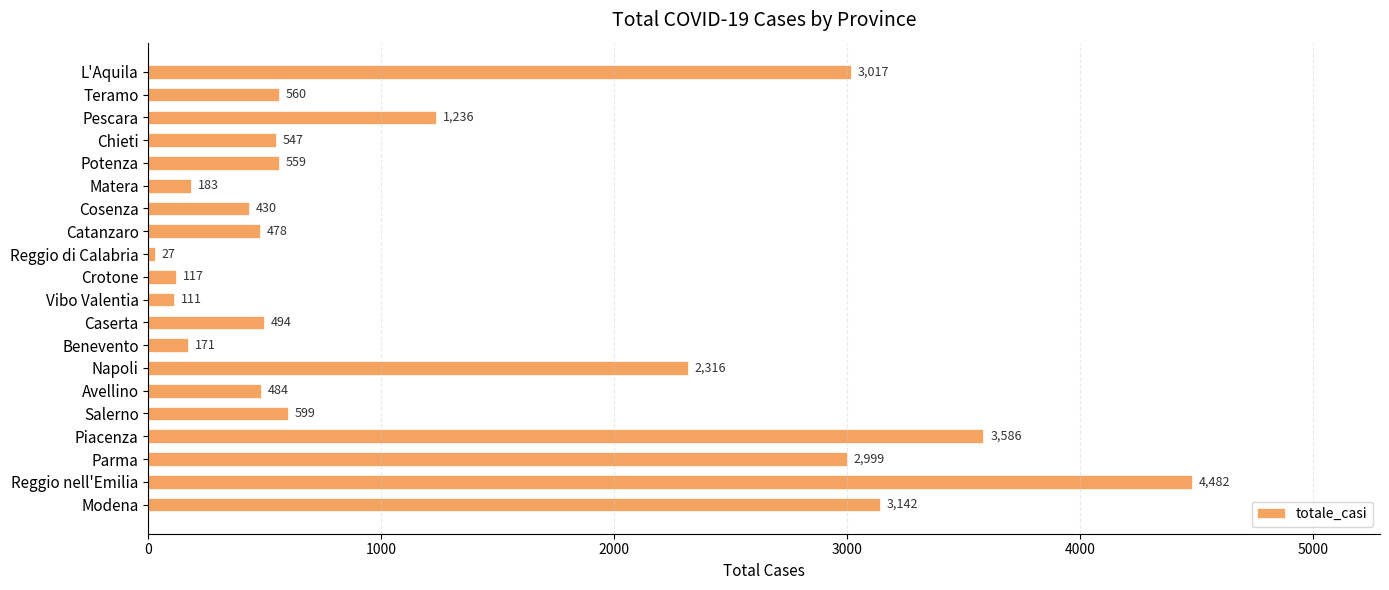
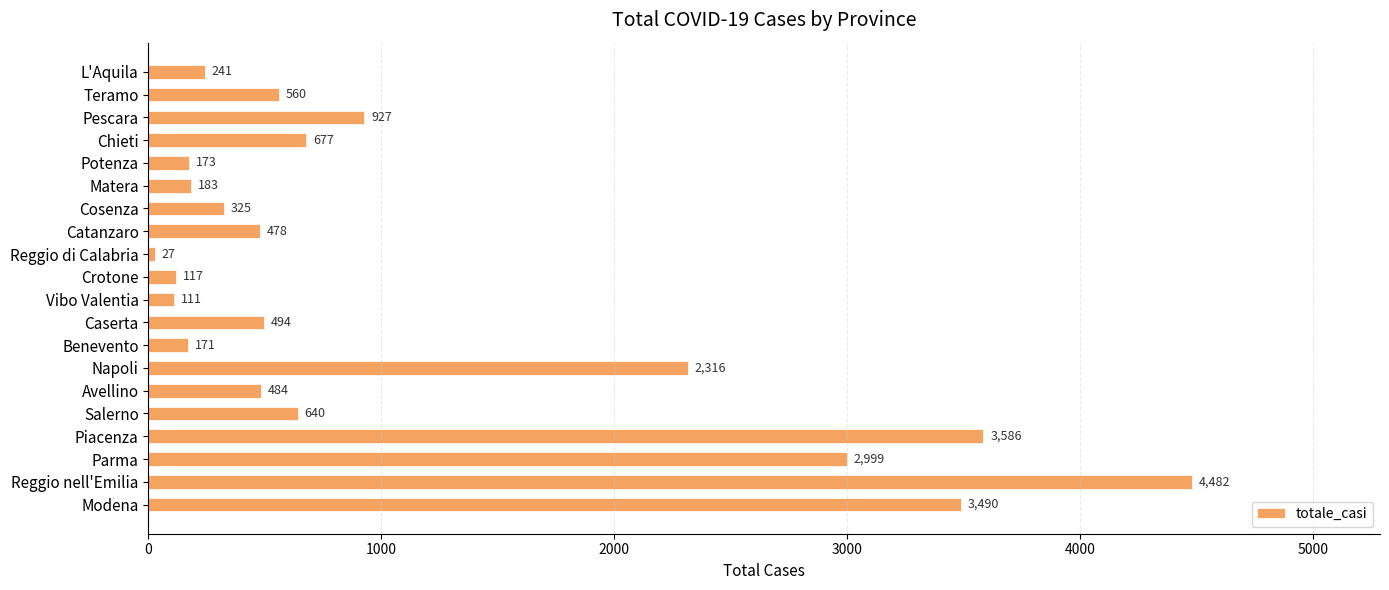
  {
-   "L'Aquila": "3,017",
+   "L'Aquila": "241",
    "Teramo": "560",
-   "Pescara": "1,236",
-   "Chieti": "547",
-   "Potenza": "559",
+   "Pescara": "927",
+   "Chieti": "677",
+   "Potenza": "173",
    "Matera": "183",
-   "Cosenza": "430",
+   "Cosenza": "325",
    "Catanzaro": "478",
    "Reggio di Calabria": "27",
    "Crotone": "117",
    "Vibo Valentia": "111",
    "Caserta": "494",
    "Benevento": "171",
    "Napoli": "2,316",
    "Avellino": "484",
-   "Salerno": "599",
+   "Salerno": "640",
    "Piacenza": "3,586",
    "Parma": "2,999",
    "Reggio nell'Emilia": "4,482",
-   "Modena": "3,142"
+   "Modena": "3,490"
  }
